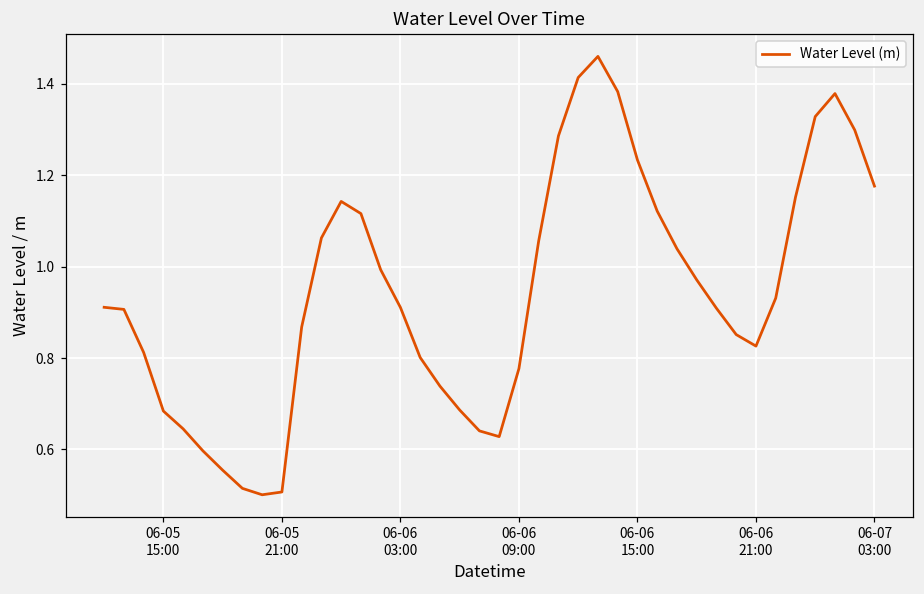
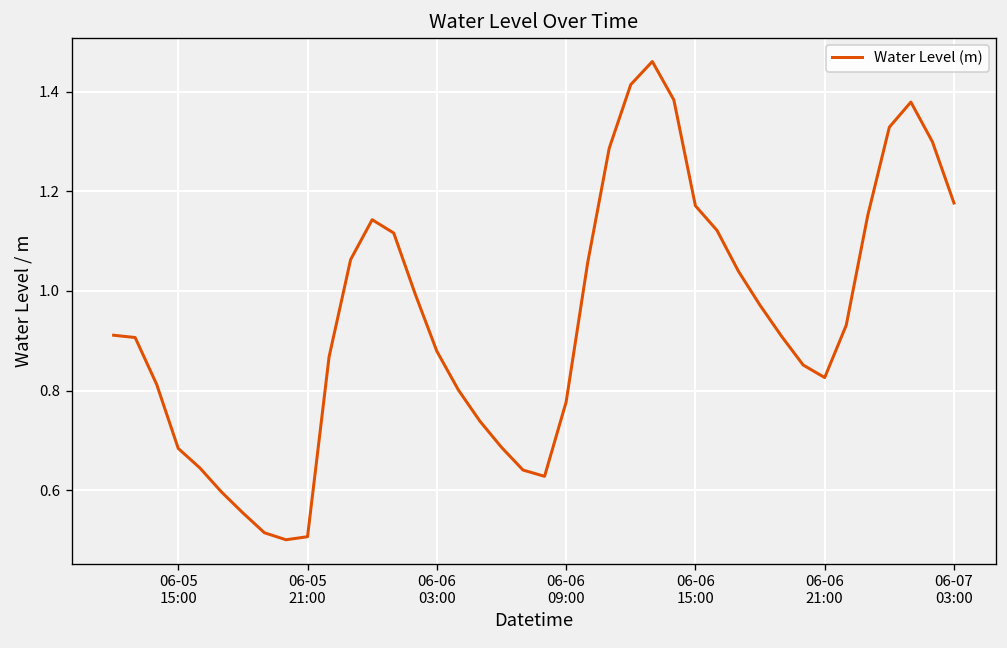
  {
    "06-05 15:00": 0.68,
    "06-05 21:00": 0.51,
-   "06-06 03:00": 0.91,
+   "06-06 03:00": 0.88,
    "06-06 09:00": 0.78,
-   "06-06 15:00": 1.23,
+   "06-06 15:00": 1.17,
    "06-06 21:00": 0.83,
    "06-07 03:00": 1.18
  }
